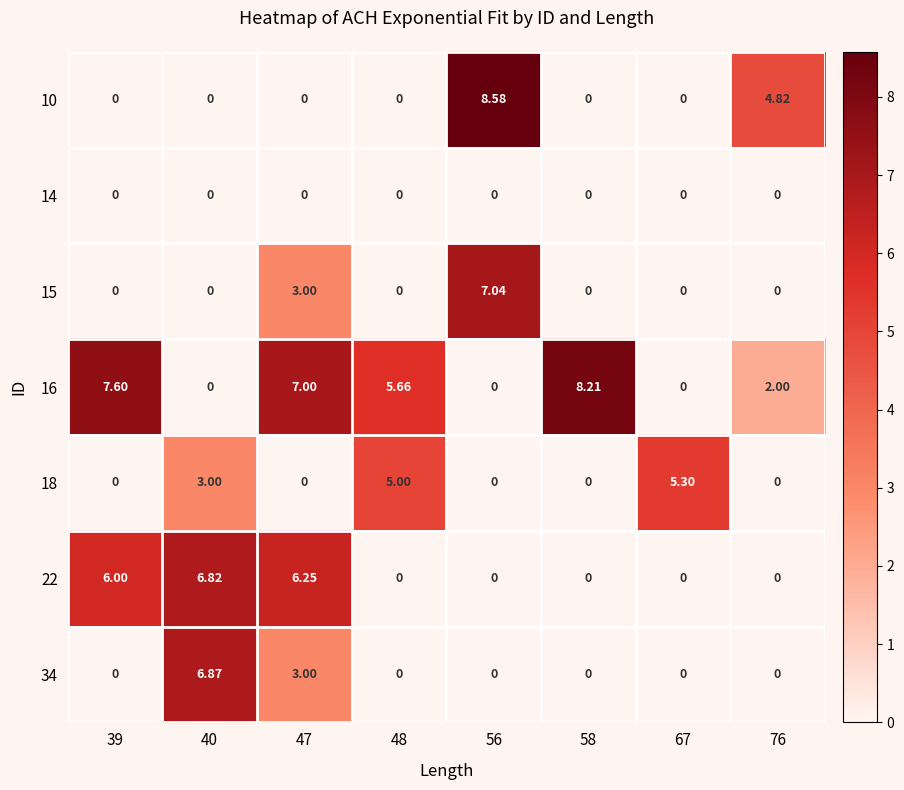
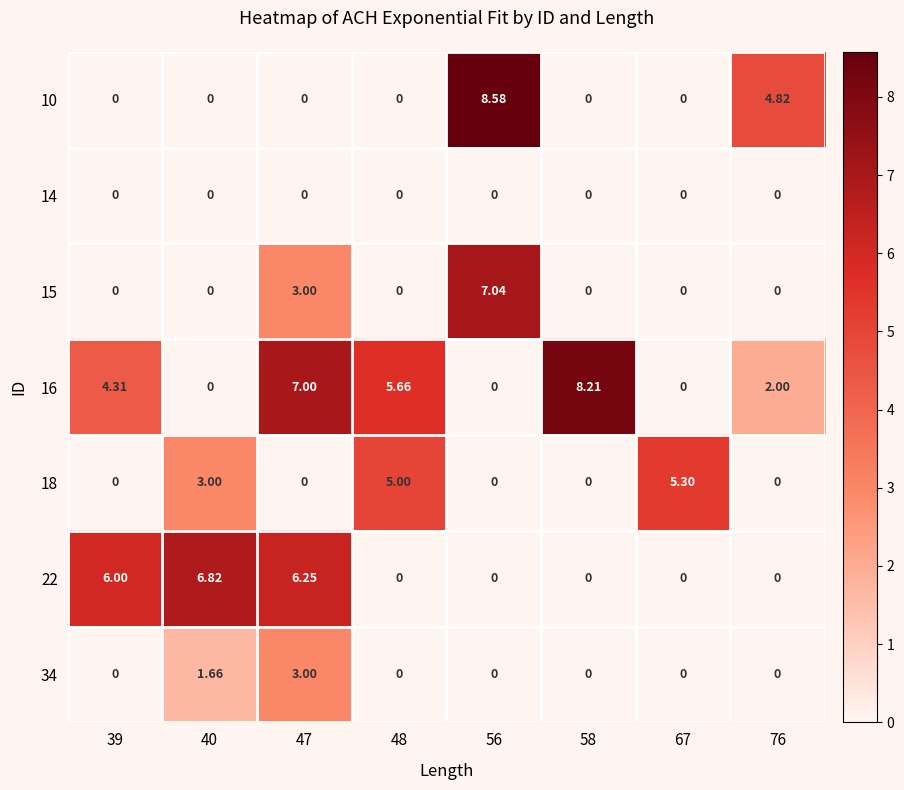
  {
    "10": {
      "39": 0,
      "40": 0,
      "47": 0,
      "48": 0,
      "56": 8.58,
      "58": 0,
      "67": 0,
      "76": 4.82
    },
    "14": {
      "39": 0,
      "40": 0,
      "47": 0,
      "48": 0,
      "56": 0,
      "58": 0,
      "67": 0,
      "76": 0
    },
    "15": {
      "39": 0,
      "40": 0,
      "47": 3.00,
      "48": 0,
      "56": 7.04,
      "58": 0,
      "67": 0,
      "76": 0
    },
    "16": {
-     "39": 7.60,
+     "39": 4.31,
      "40": 0,
      "47": 7.00,
      "48": 5.66,
      "56": 0,
      "58": 8.21,
      "67": 0,
      "76": 2.00
    },
    "18": {
      "39": 0,
      "40": 3.00,
      "47": 0,
      "48": 5.00,
      "56": 0,
      "58": 0,
      "67": 5.30,
      "76": 0
    },
    "22": {
      "39": 6.00,
      "40": 6.82,
      "47": 6.25,
      "48": 0,
      "56": 0,
      "58": 0,
      "67": 0,
      "76": 0
    },
    "34": {
      "39": 0,
-     "40": 6.87,
+     "40": 1.66,
      "47": 3.00,
      "48": 0,
      "56": 0,
      "58": 0,
      "67": 0,
      "76": 0
    }
  }
